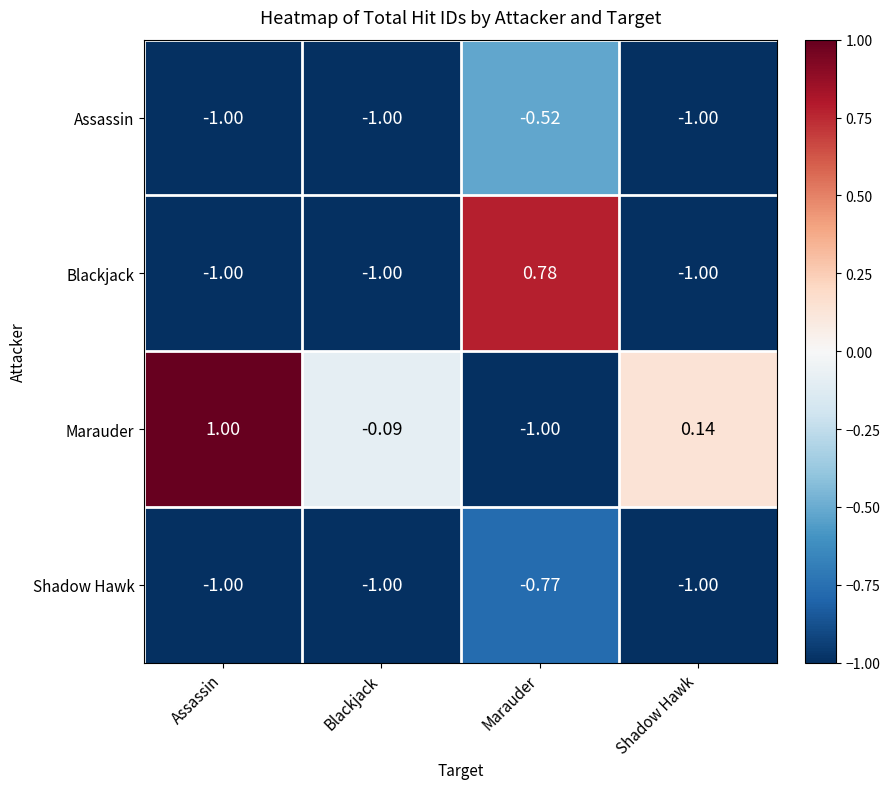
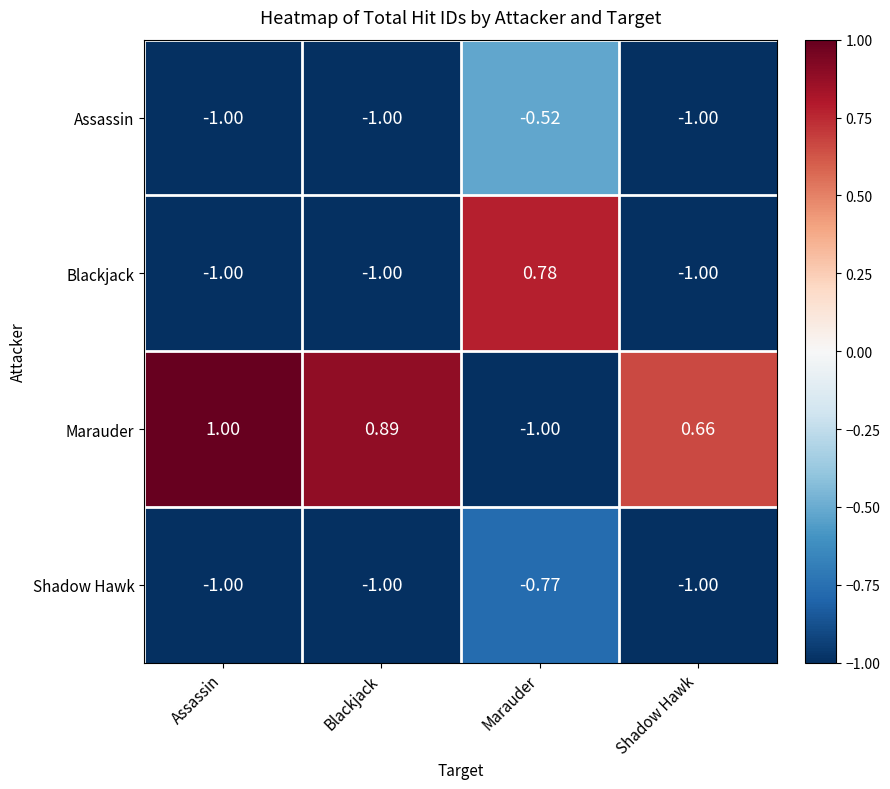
  {
    "Assassin": {
      "Assassin": -1.00,
      "Blackjack": -1.00,
      "Marauder": -0.52,
      "Shadow Hawk": -1.00
    },
    "Blackjack": {
      "Assassin": -1.00,
      "Blackjack": -1.00,
      "Marauder": 0.78,
      "Shadow Hawk": -1.00
    },
    "Marauder": {
      "Assassin": 1.00,
-     "Blackjack": -0.09,
+     "Blackjack": 0.89,
      "Marauder": -1.00,
-     "Shadow Hawk": 0.14
+     "Shadow Hawk": 0.66
    },
    "Shadow Hawk": {
      "Assassin": -1.00,
      "Blackjack": -1.00,
      "Marauder": -0.77,
      "Shadow Hawk": -1.00
    }
  }
